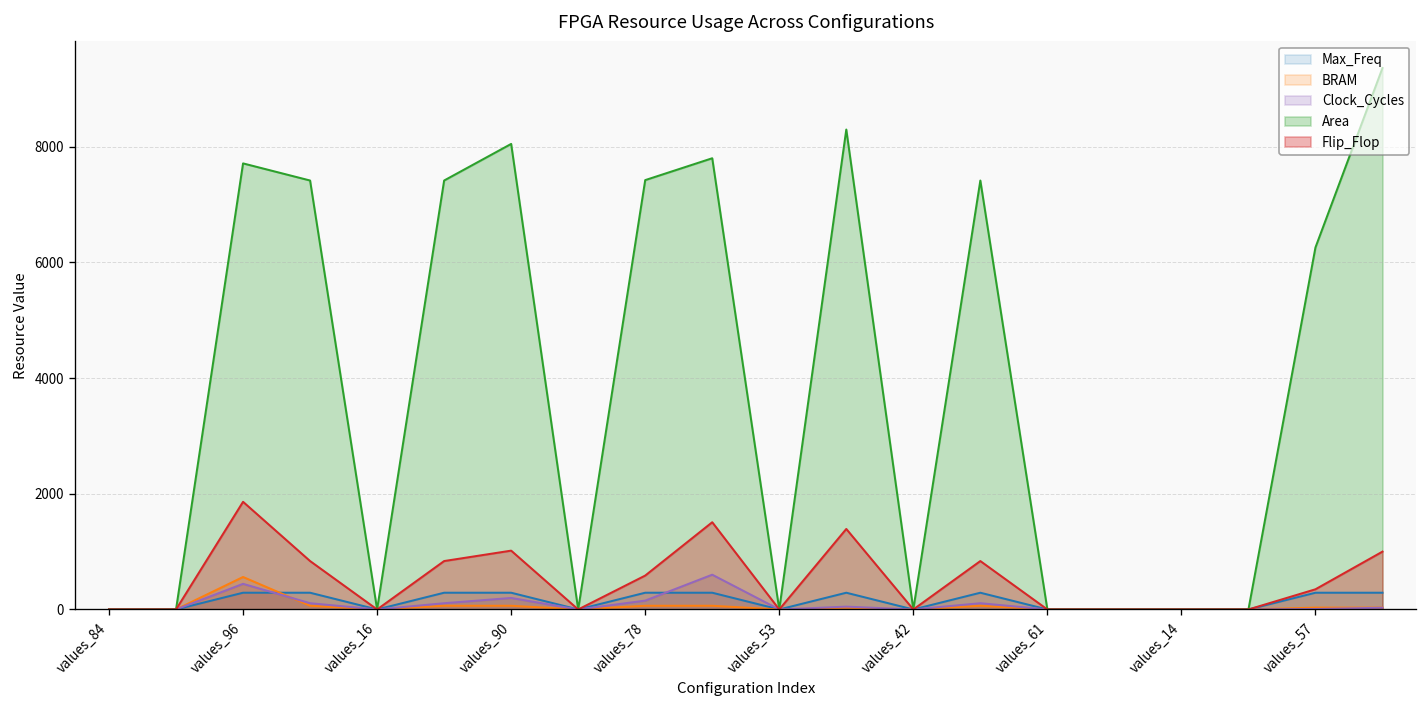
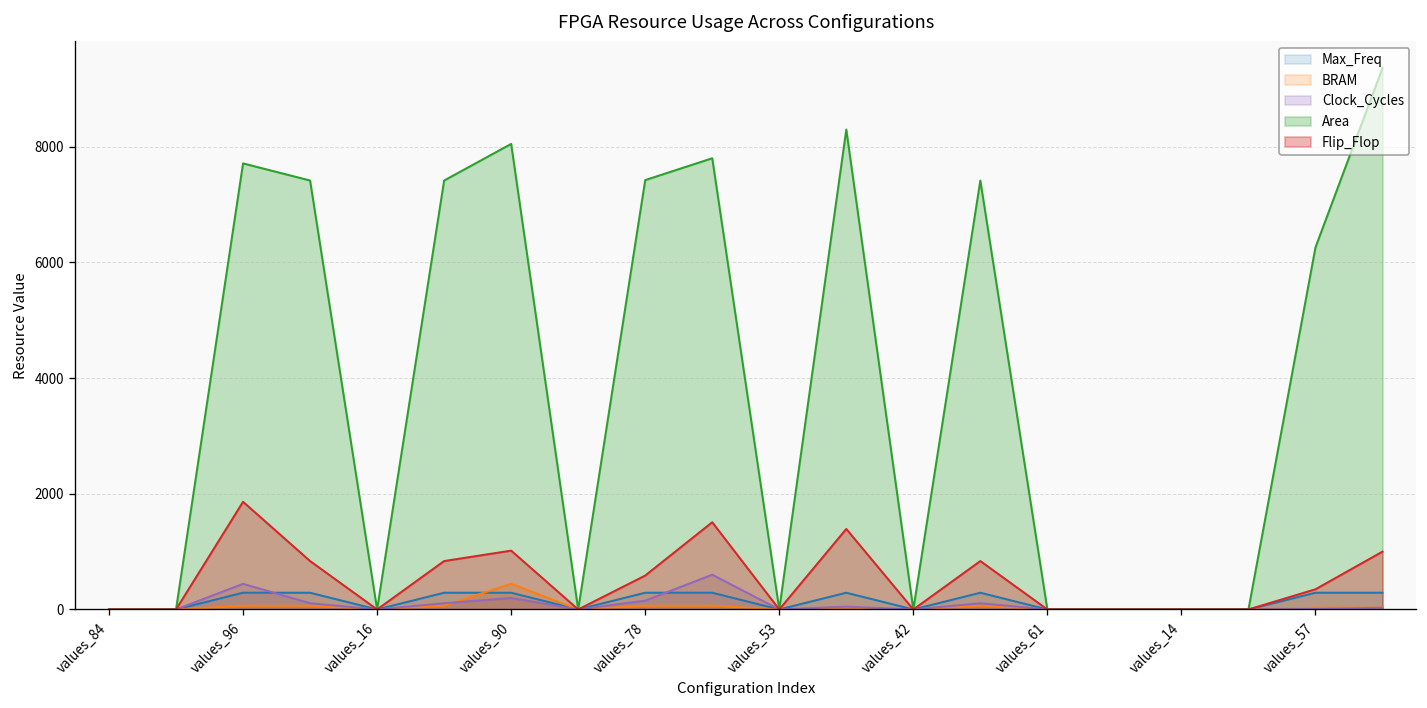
  {
    "BRAM": {
-     "values_96": 600,
-     "values_90": 100,
+     "values_96": 100,
+     "values_90": 400,
      "values_78": 100
    },
    "Area": {
      "values_96": 7700,
      "values_90": 8000,
      "values_78": 7400,
      "values_57": 6300
    },
    "Flip_Flop": {
      "values_96": 1900,
      "values_90": 1000,
      "values_78": 600,
      "values_57": 300
    }
  }
